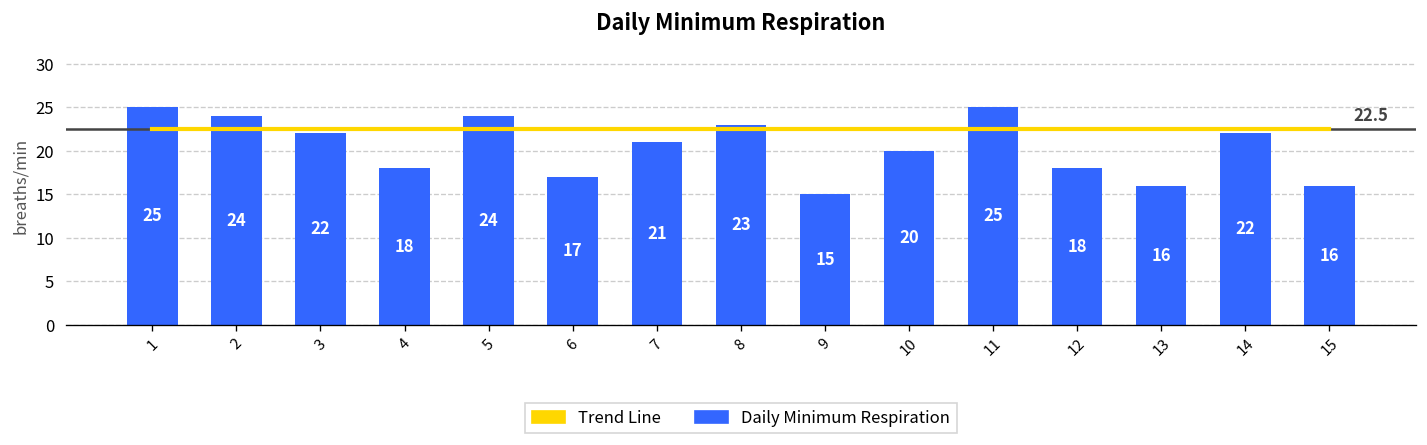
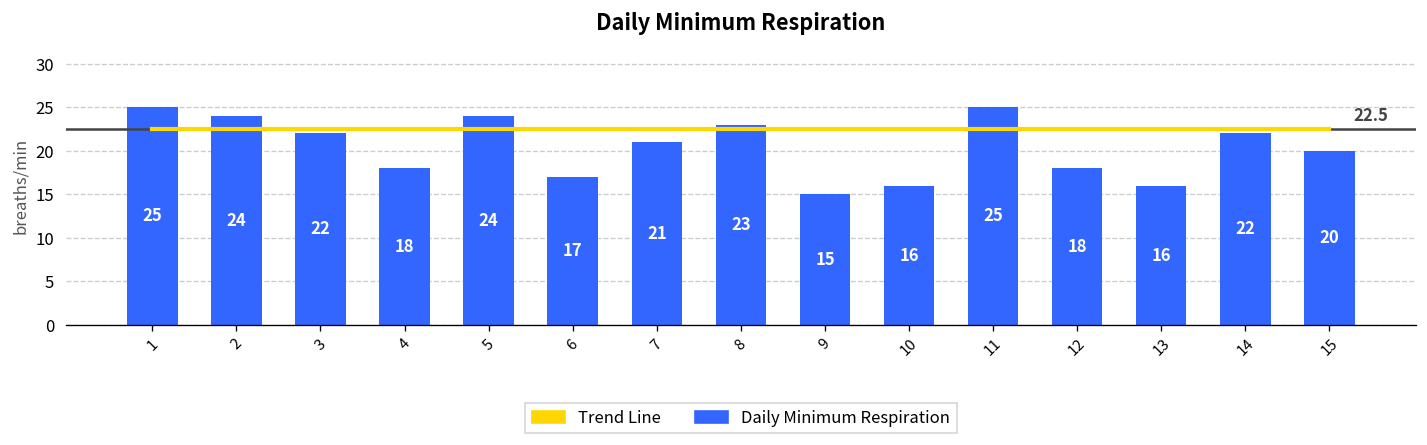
  {
    "Daily Minimum Respiration": {
      "1": 25,
      "2": 24,
      "3": 22,
      "4": 18,
      "5": 24,
      "6": 17,
      "7": 21,
      "8": 23,
      "9": 15,
-     "10": 20,
+     "10": 16,
      "11": 25,
      "12": 18,
      "13": 16,
      "14": 22,
-     "15": 16
+     "15": 20
    },
    "Trend Line": {
      "15": 22.5
    }
  }
